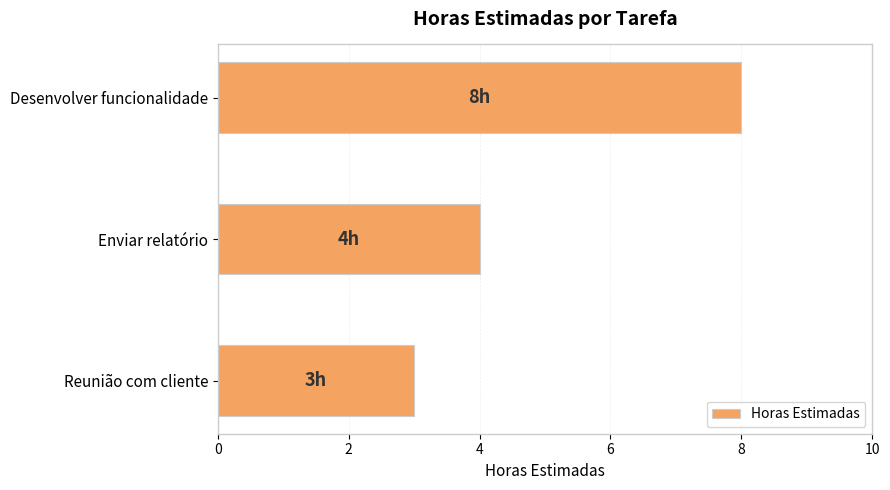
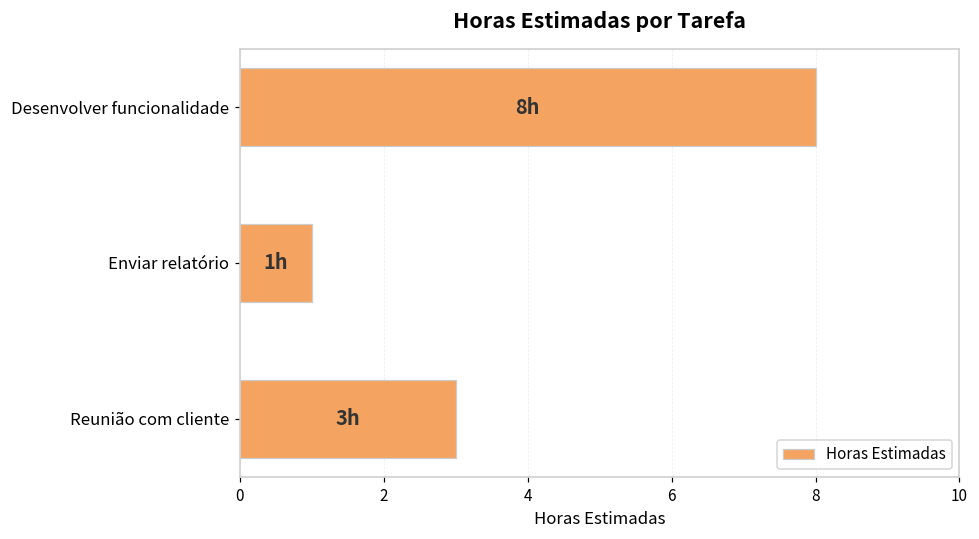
  {
    "Desenvolver funcionalidade": "8h",
-   "Enviar relatório": "4h",
+   "Enviar relatório": "1h",
    "Reunião com cliente": "3h"
  }
